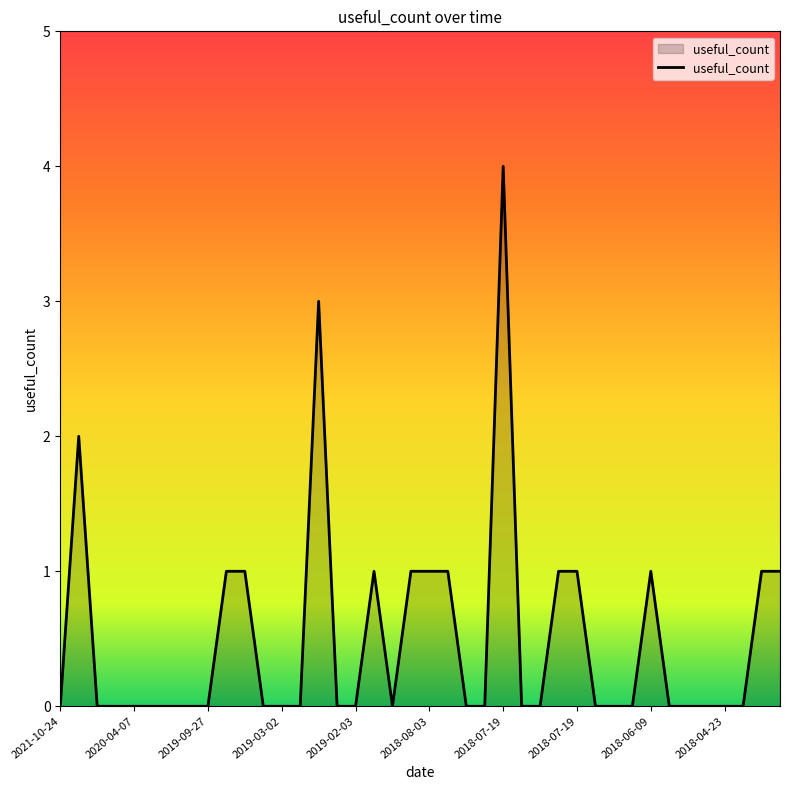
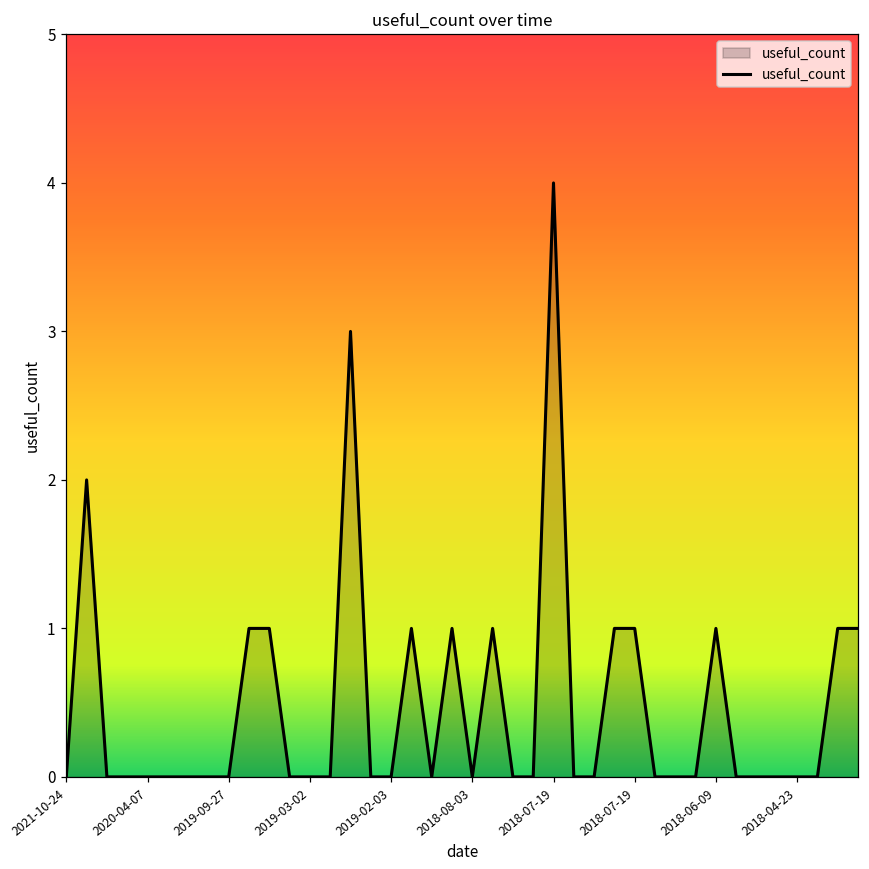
  {
    "2021-10-24": 0,
    "2020-04-07": 0,
    "2019-09-27": 0,
    "2019-03-02": 0,
    "2019-02-03": 0,
-   "2018-08-03": 1,
+   "2018-08-03": 0,
    "2018-06-09": 1
  }
